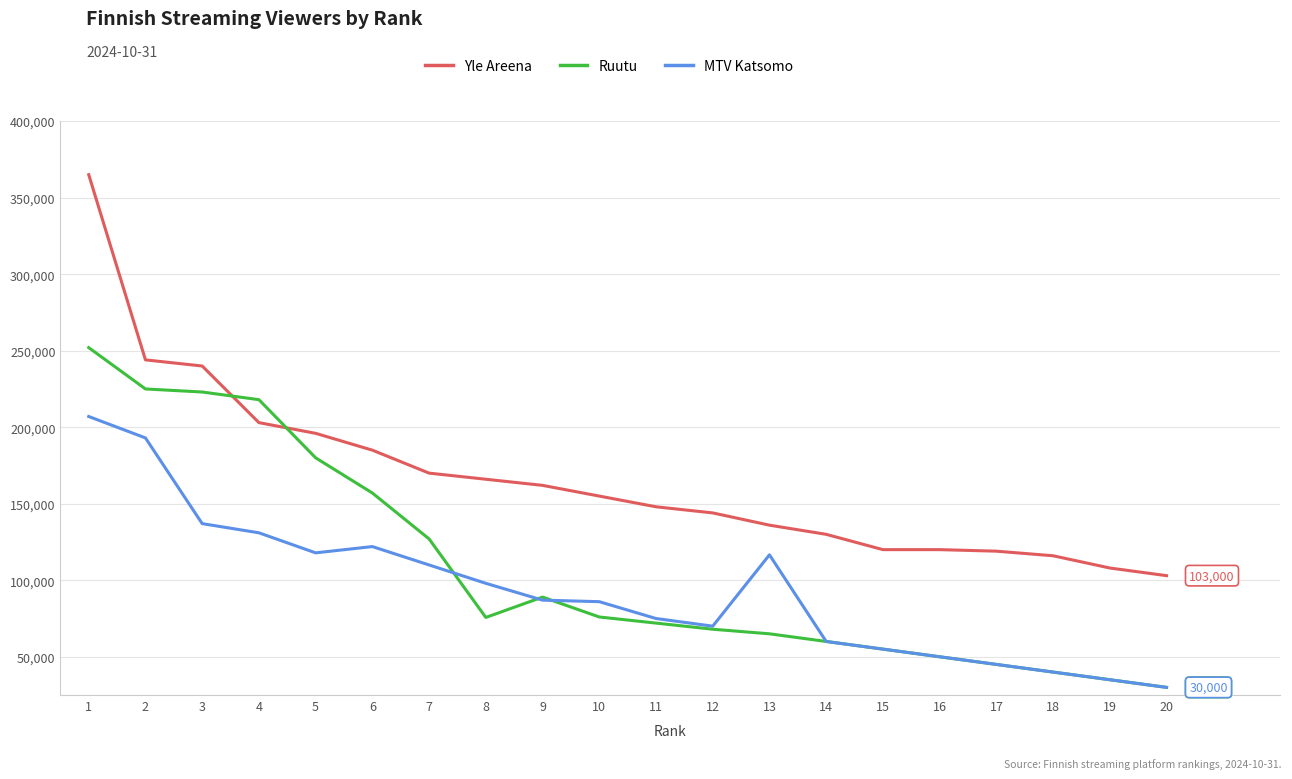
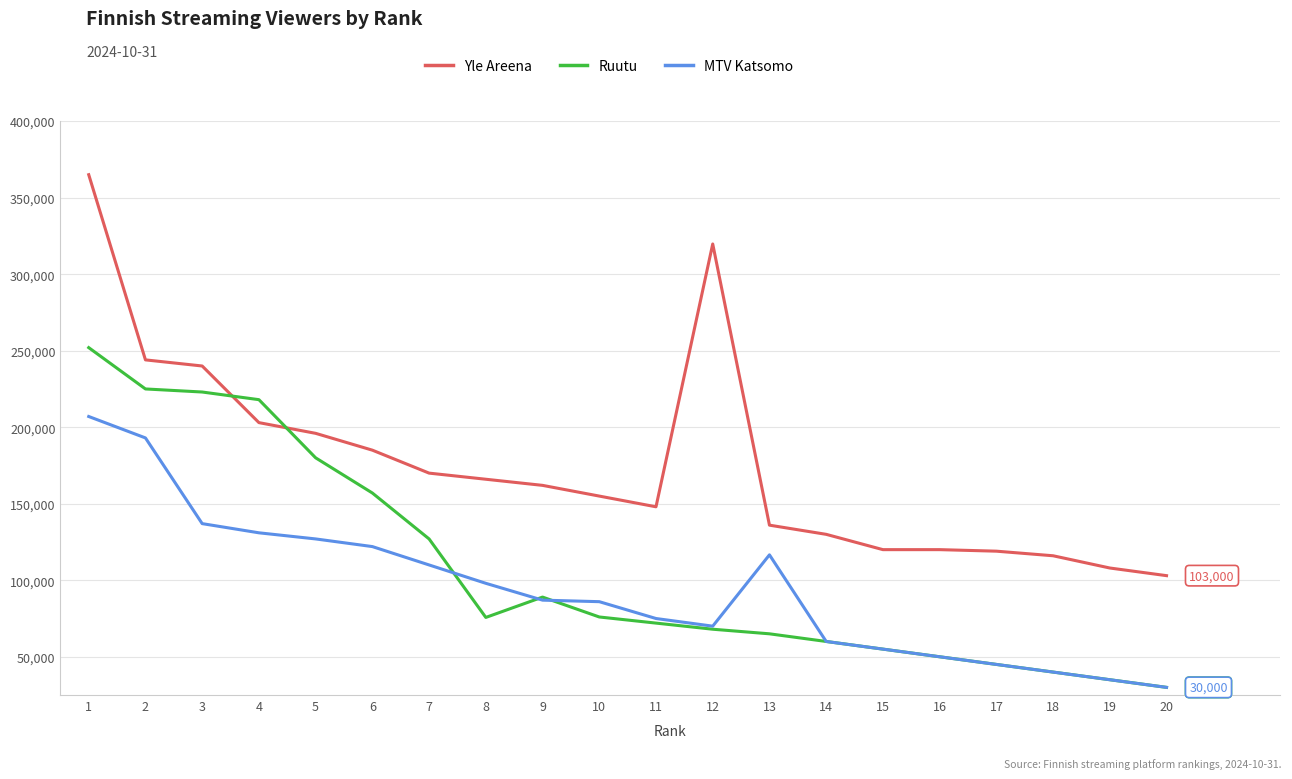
  {
    "Yle Areena": {
      "1": "365,000",
      "2": "244,000",
      "3": "240,000",
      "4": "203,000",
      "5": "196,000",
      "6": "185,000",
      "7": "170,000",
      "8": "166,000",
      "9": "162,000",
      "10": "155,000",
      "11": "148,000",
-     "12": "144,000",
+     "12": "320,000",
      "13": "136,000",
      "14": "130,000",
      "15": "120,000",
      "16": "120,000",
      "17": "119,000",
      "18": "116,000",
      "19": "108,000"
    },
    "Ruutu": {
      "1": "252,000",
      "2": "225,000",
      "3": "223,000",
      "4": "218,000",
      "5": "180,000",
      "6": "157,000",
      "7": "127,000",
      "8": "76,000",
      "9": "89,000",
      "10": "76,000",
      "11": "72,000",
      "12": "68,000",
      "13": "65,000"
    },
    "MTV Katsomo": {
      "1": "207,000",
      "2": "193,000",
      "3": "137,000",
      "4": "131,000",
-     "5": "118,000",
+     "5": "127,000",
      "6": "122,000",
      "7": "110,000",
      "8": "98,000",
      "9": "87,000",
      "10": "86,000",
      "11": "75,000",
      "12": "70,000",
      "13": "117,000"
    }
  }
